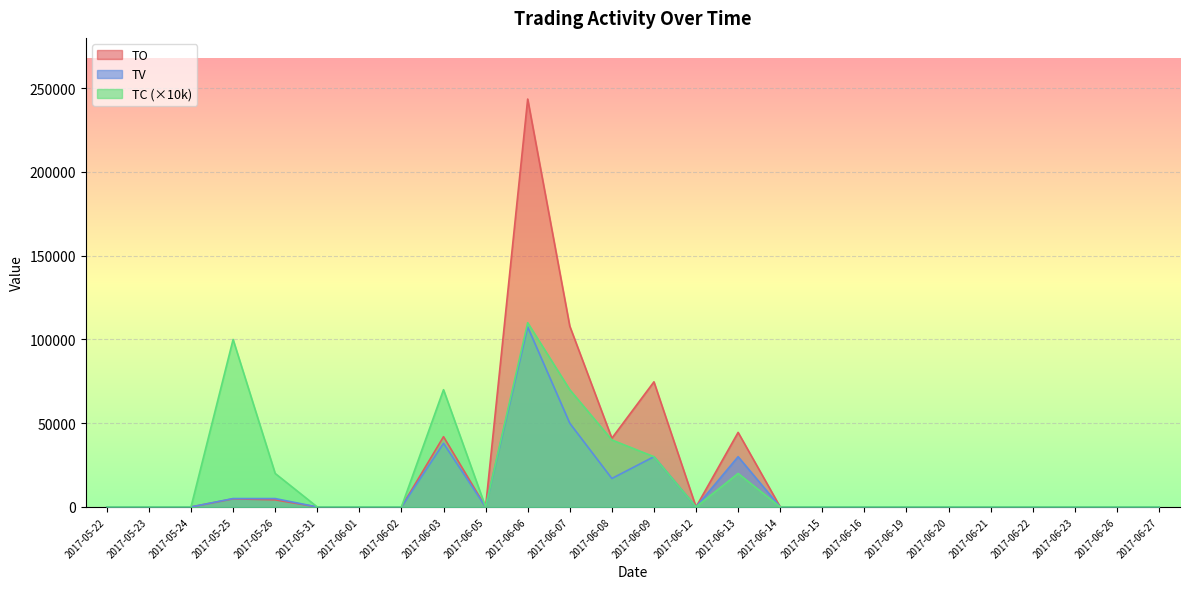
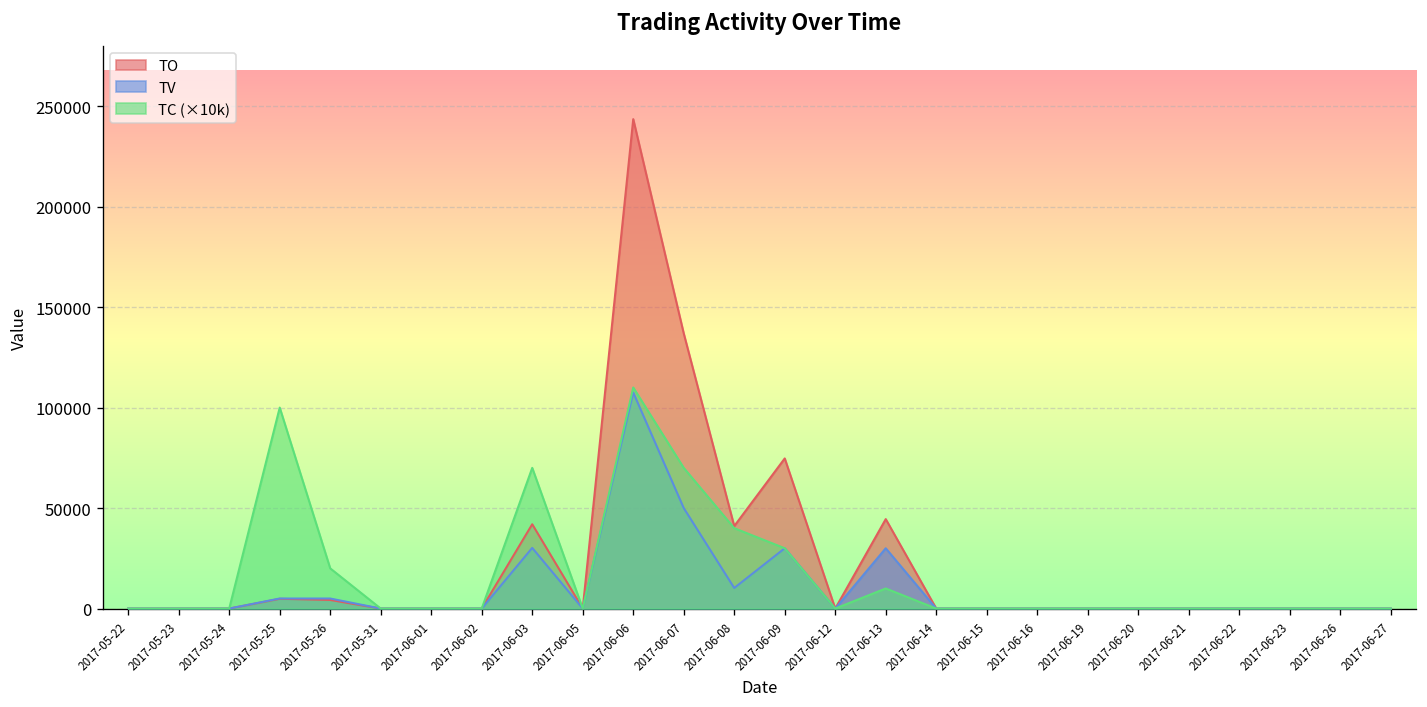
  {
    "TO": {
      "2017-06-03": 42000,
      "2017-06-06": 244000,
-     "2017-06-07": 108000,
+     "2017-06-07": 137000,
      "2017-06-09": 75000,
      "2017-06-13": 45000
    },
    "TV": {
-     "2017-06-03": 38000,
+     "2017-06-03": 30000,
      "2017-06-06": 107000,
      "2017-06-07": 50000,
-     "2017-06-08": 17000,
+     "2017-06-08": 10000,
      "2017-06-13": 30000
    },
    "TC (×10k)": {
      "2017-05-25": 100000,
      "2017-05-26": 20000,
      "2017-06-03": 70000,
      "2017-06-06": 110000,
      "2017-06-07": 70000,
-     "2017-06-13": 20000
+     "2017-06-13": 10000
    }
  }
